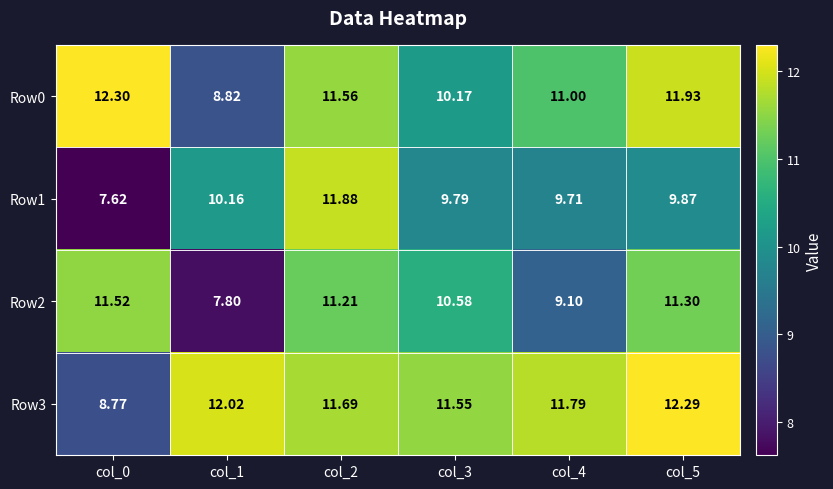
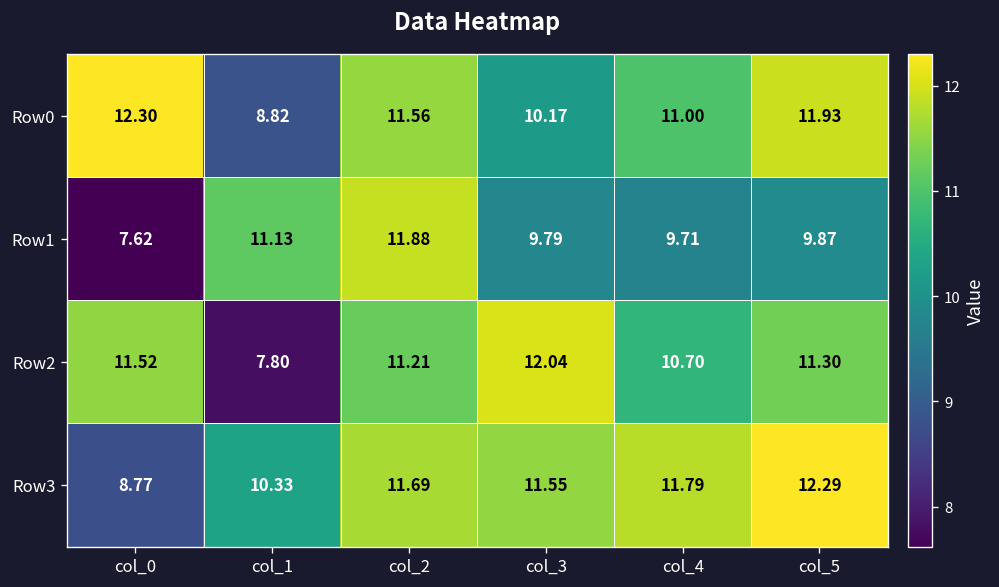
  {
    "Row0": {
      "col_0": 12.30,
      "col_1": 8.82,
      "col_2": 11.56,
      "col_3": 10.17,
      "col_4": 11.00,
      "col_5": 11.93
    },
    "Row1": {
      "col_0": 7.62,
-     "col_1": 10.16,
+     "col_1": 11.13,
      "col_2": 11.88,
      "col_3": 9.79,
      "col_4": 9.71,
      "col_5": 9.87
    },
    "Row2": {
      "col_0": 11.52,
      "col_1": 7.80,
      "col_2": 11.21,
-     "col_3": 10.58,
-     "col_4": 9.10,
+     "col_3": 12.04,
+     "col_4": 10.70,
      "col_5": 11.30
    },
    "Row3": {
      "col_0": 8.77,
-     "col_1": 12.02,
+     "col_1": 10.33,
      "col_2": 11.69,
      "col_3": 11.55,
      "col_4": 11.79,
      "col_5": 12.29
    }
  }
